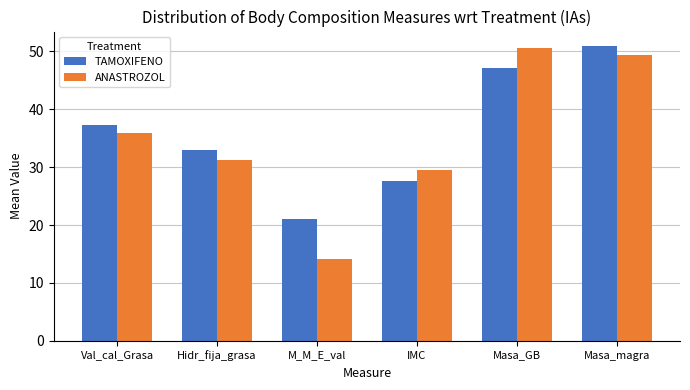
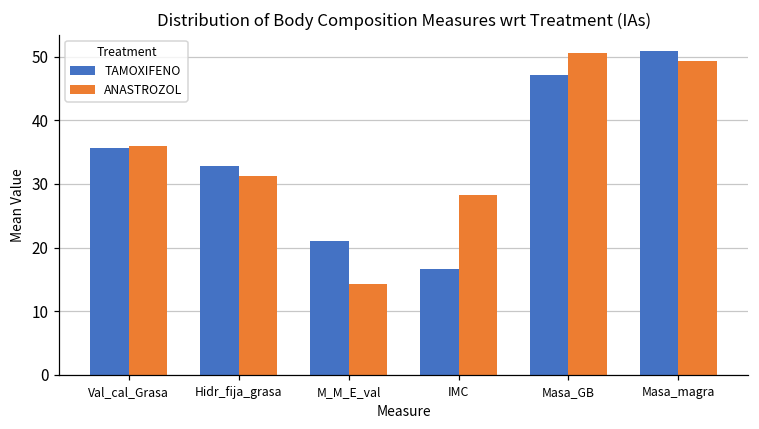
  {
    "TAMOXIFENO": {
-     "Val_cal_Grasa": 37,
+     "Val_cal_Grasa": 36,
      "Hidr_fija_grasa": 33,
      "M_M_E_val": 21,
-     "IMC": 28,
+     "IMC": 17,
      "Masa_GB": 47,
      "Masa_magra": 51
    },
    "ANASTROZOL": {
      "Val_cal_Grasa": 36,
      "Hidr_fija_grasa": 31,
      "M_M_E_val": 14,
-     "IMC": 30,
+     "IMC": 28,
      "Masa_GB": 51,
      "Masa_magra": 49
    }
  }
